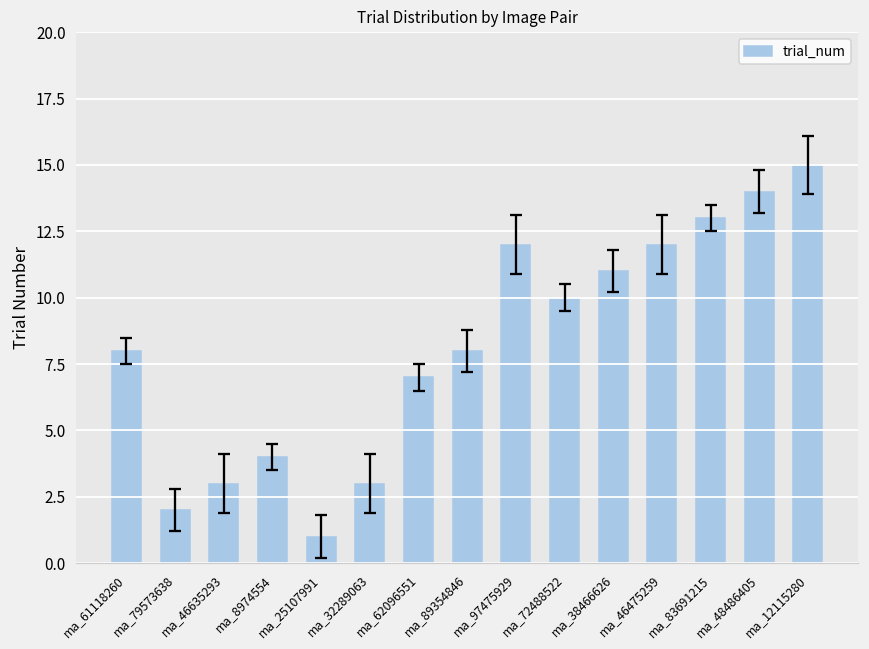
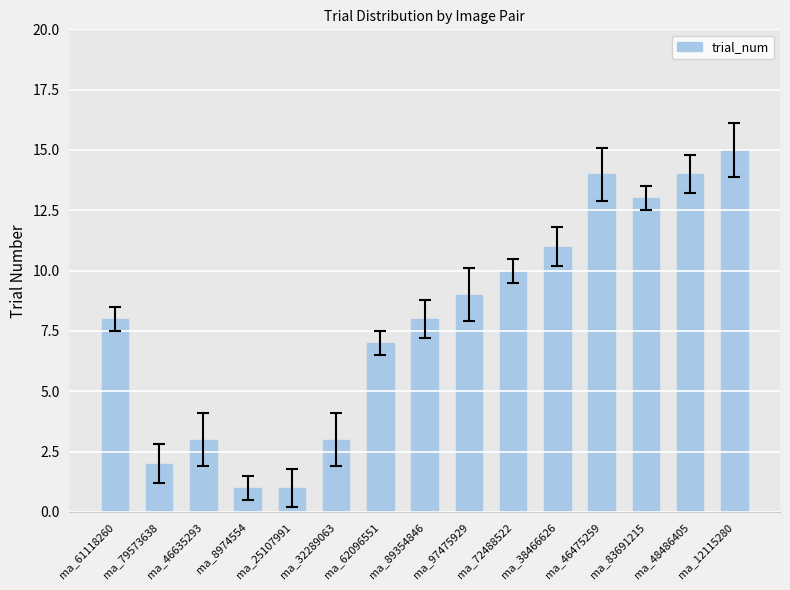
  {
    "trial_num": {
      "ma_61118260": 8,
      "ma_79573638": 2,
      "ma_46635293": 3,
-     "ma_8974554": 4,
+     "ma_8974554": 1,
      "ma_25107991": 1,
      "ma_32289063": 3,
      "ma_62096551": 7,
      "ma_89354846": 8,
-     "ma_97475929": 12,
+     "ma_97475929": 9,
      "ma_72488522": 10,
      "ma_38466626": 11,
-     "ma_46475259": 12,
+     "ma_46475259": 14,
      "ma_83691215": 13,
      "ma_48486405": 14,
      "ma_12115280": 15
    }
  }
